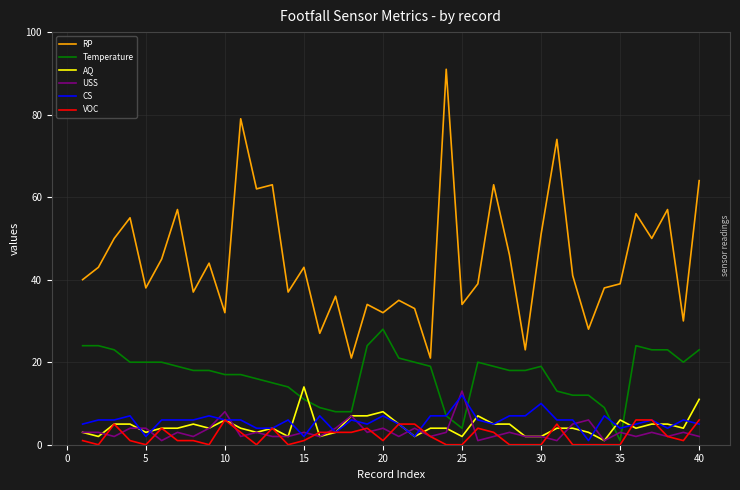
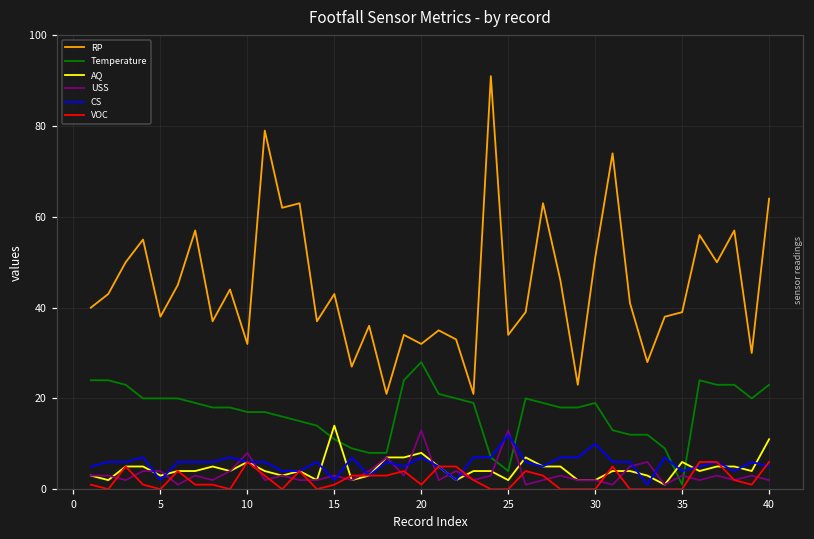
  {
    "RP": {
      "5": 38,
      "10": 32,
      "15": 43,
      "20": 32,
      "25": 34,
      "30": 51,
      "35": 39,
      "40": 64
    },
    "Temperature": {
      "5": 20,
      "10": 17,
      "15": 11,
      "20": 28,
      "25": 4,
      "30": 19,
      "35": 1,
      "40": 23
    },
    "AQ": {
      "5": 3,
      "15": 14,
      "20": 8,
      "25": 2,
      "35": 6,
      "40": 11
    },
    "USS": {
      "5": 4,
      "10": 8,
      "15": 3,
-     "20": 4,
+     "20": 13,
      "25": 13,
      "35": 3,
      "40": 2
    },
    "CS": {
      "5": 2,
      "15": 2,
      "20": 7,
      "25": 12,
      "30": 10,
      "35": 4,
      "40": 5
    },
    "VOC": {
      "5": 0,
      "15": 1,
      "20": 1,
      "25": 0,
      "30": 0,
      "35": 0,
      "40": 6
    }
  }
